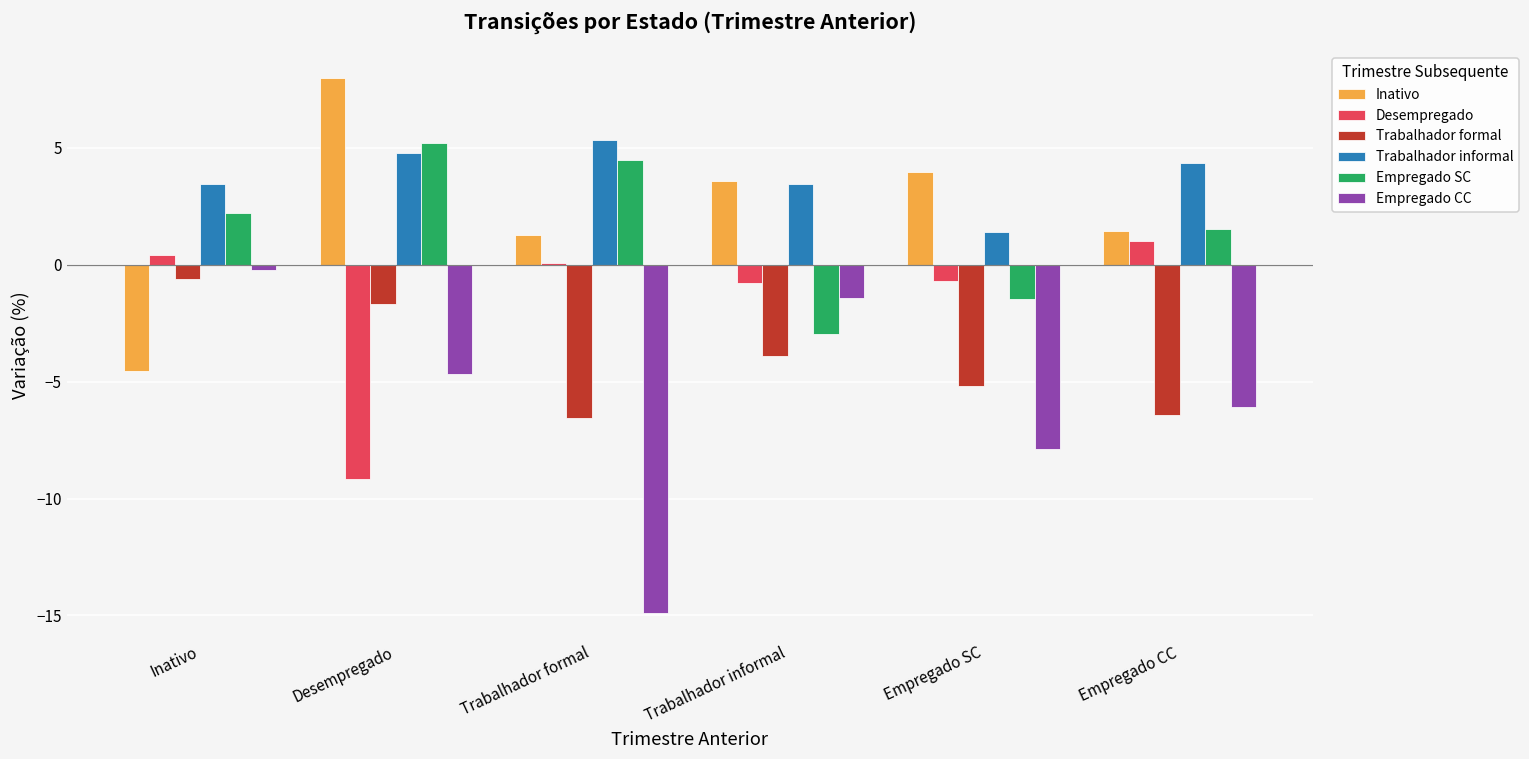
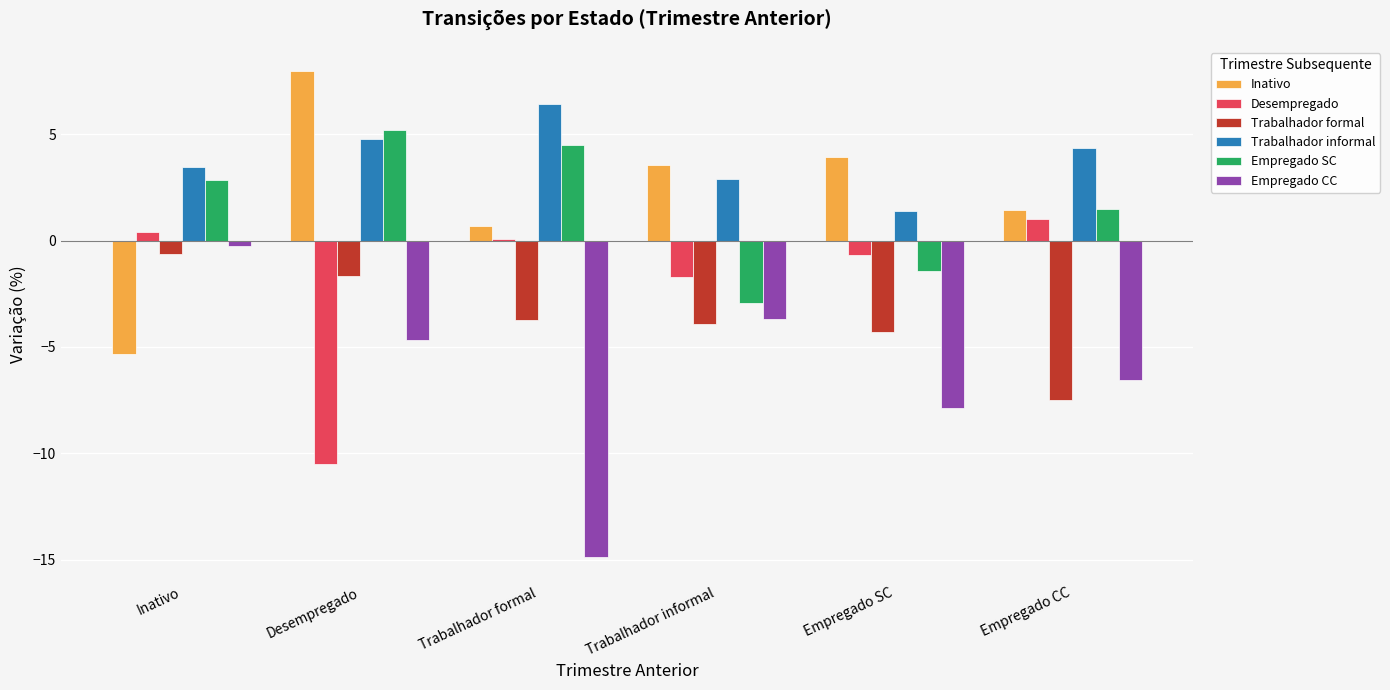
  {
    "Inativo": {
-     "Inativo": -4.5,
+     "Inativo": -5.3,
      "Desempregado": 8.0,
-     "Trabalhador formal": 1.3,
+     "Trabalhador formal": 0.7,
      "Trabalhador informal": 3.6,
      "Empregado SC": 3.9,
      "Empregado CC": 1.5
    },
    "Desempregado": {
      "Inativo": 0.4,
-     "Desempregado": -9.1,
-     "Trabalhador informal": -0.8,
+     "Desempregado": -10.5,
+     "Trabalhador informal": -1.7,
      "Empregado SC": -0.7,
      "Empregado CC": 1.0
    },
    "Trabalhador formal": {
      "Inativo": -0.6,
      "Desempregado": -1.7,
-     "Trabalhador formal": -6.5,
+     "Trabalhador formal": -3.7,
      "Trabalhador informal": -3.9,
-     "Empregado SC": -5.2,
-     "Empregado CC": -6.4
+     "Empregado SC": -4.3,
+     "Empregado CC": -7.5
    },
    "Trabalhador informal": {
      "Inativo": 3.5,
      "Desempregado": 4.8,
-     "Trabalhador formal": 5.4,
-     "Trabalhador informal": 3.5,
+     "Trabalhador formal": 6.4,
+     "Trabalhador informal": 2.9,
      "Empregado SC": 1.4,
      "Empregado CC": 4.4
    },
    "Empregado SC": {
-     "Inativo": 2.2,
+     "Inativo": 2.9,
      "Desempregado": 5.2,
      "Trabalhador formal": 4.5,
      "Trabalhador informal": -2.9,
      "Empregado SC": -1.5,
      "Empregado CC": 1.5
    },
    "Empregado CC": {
      "Inativo": -0.2,
      "Desempregado": -4.7,
      "Trabalhador formal": -14.9,
-     "Trabalhador informal": -1.4,
+     "Trabalhador informal": -3.7,
      "Empregado SC": -7.9,
-     "Empregado CC": -6.1
+     "Empregado CC": -6.5
    }
  }
